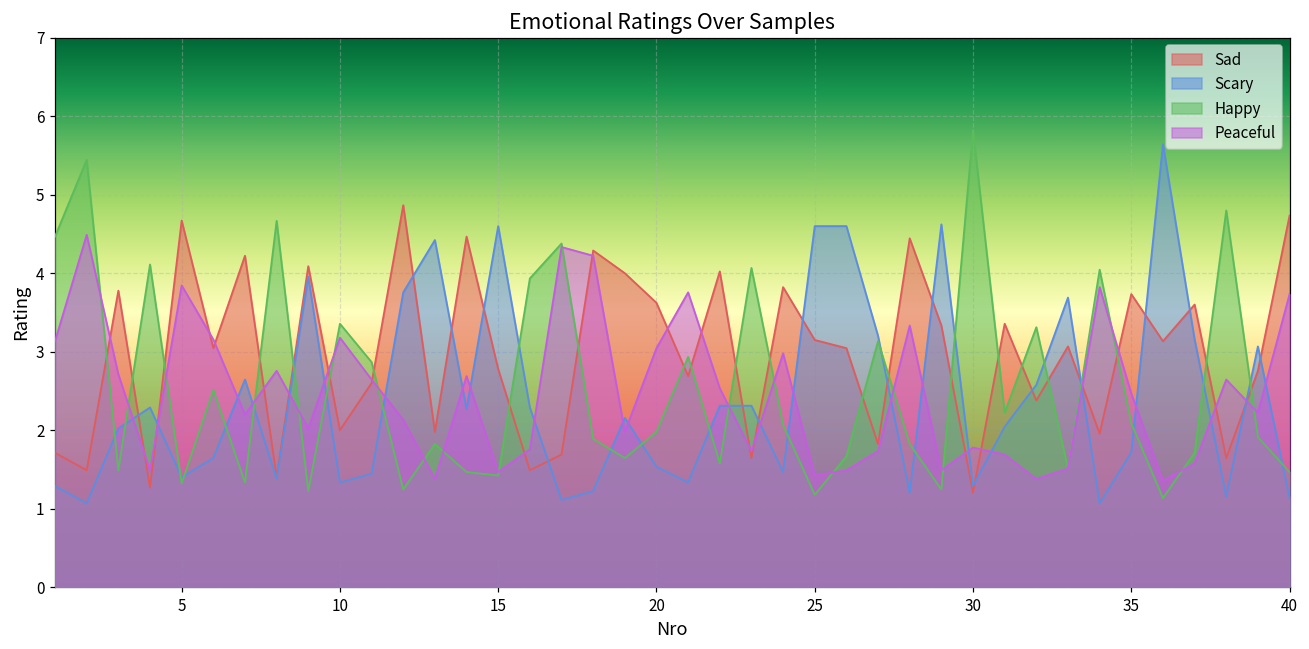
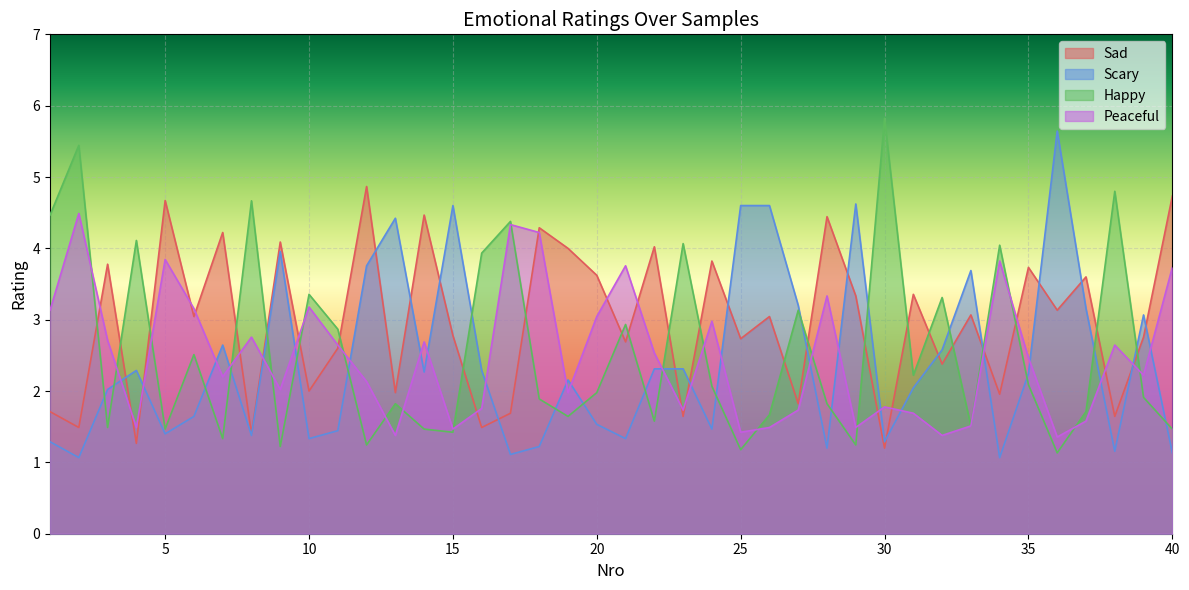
  {
    "Sad": {
      "5": 4.7,
      "10": 2.0,
      "15": 2.8,
      "20": 3.6,
-     "25": 3.1,
+     "25": 2.7,
      "30": 1.2,
      "35": 3.7,
      "40": 4.7
    },
    "Scary": {
      "5": 1.4,
      "10": 1.3,
      "15": 4.6,
      "20": 1.5,
      "25": 4.6,
      "30": 1.3,
-     "35": 1.7,
+     "35": 2.2,
      "40": 1.1
    },
    "Happy": {
-     "5": 1.3,
+     "5": 1.5,
      "10": 3.4,
      "15": 1.4,
      "20": 2.0,
      "25": 1.2,
      "30": 5.8,
      "35": 2.1,
      "40": 1.5
    },
    "Peaceful": {
      "5": 3.8,
      "10": 3.2,
      "15": 1.5,
      "20": 3.0,
      "25": 1.4,
      "30": 1.8,
      "35": 2.5,
      "40": 3.7
    }
  }
